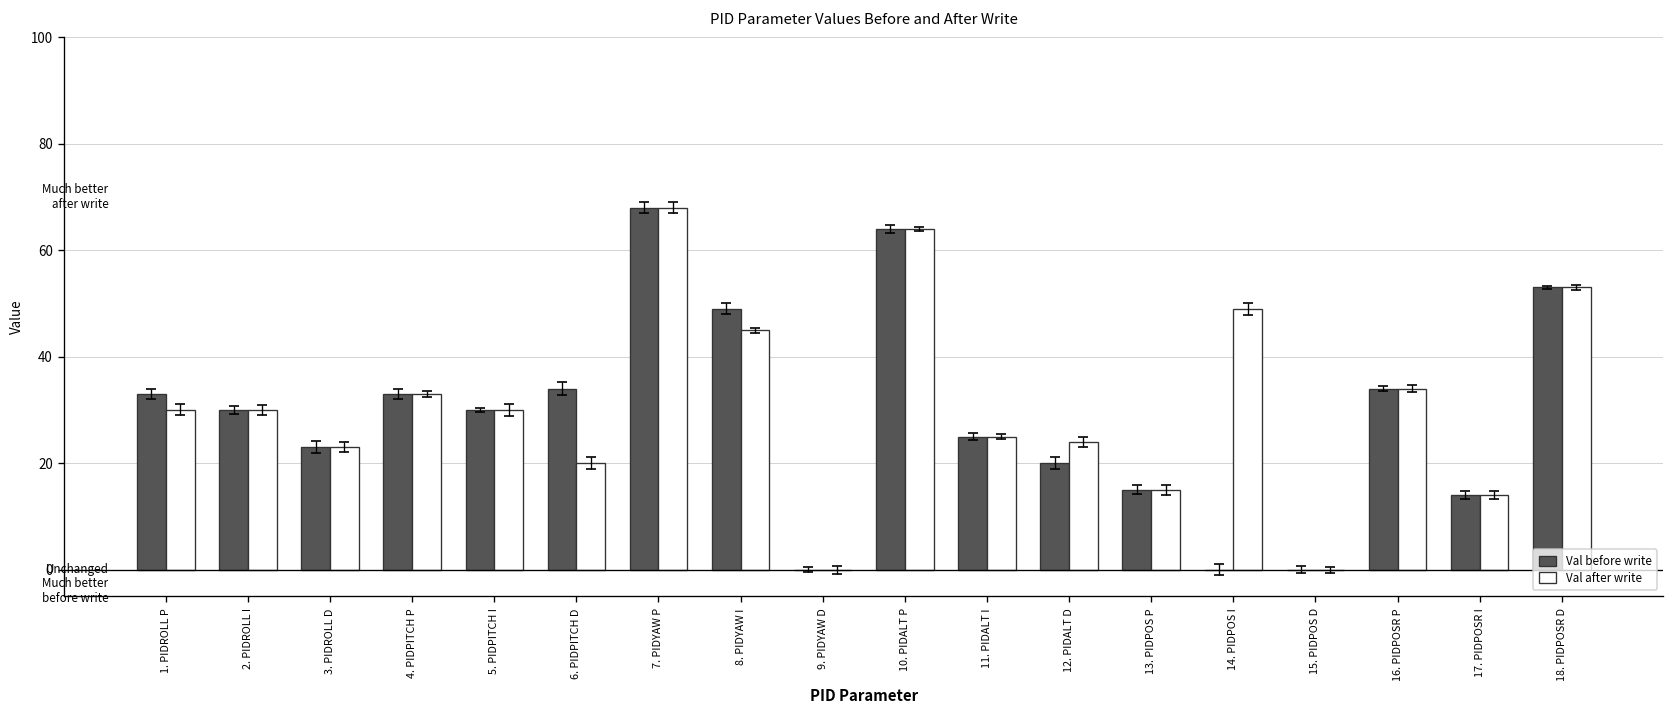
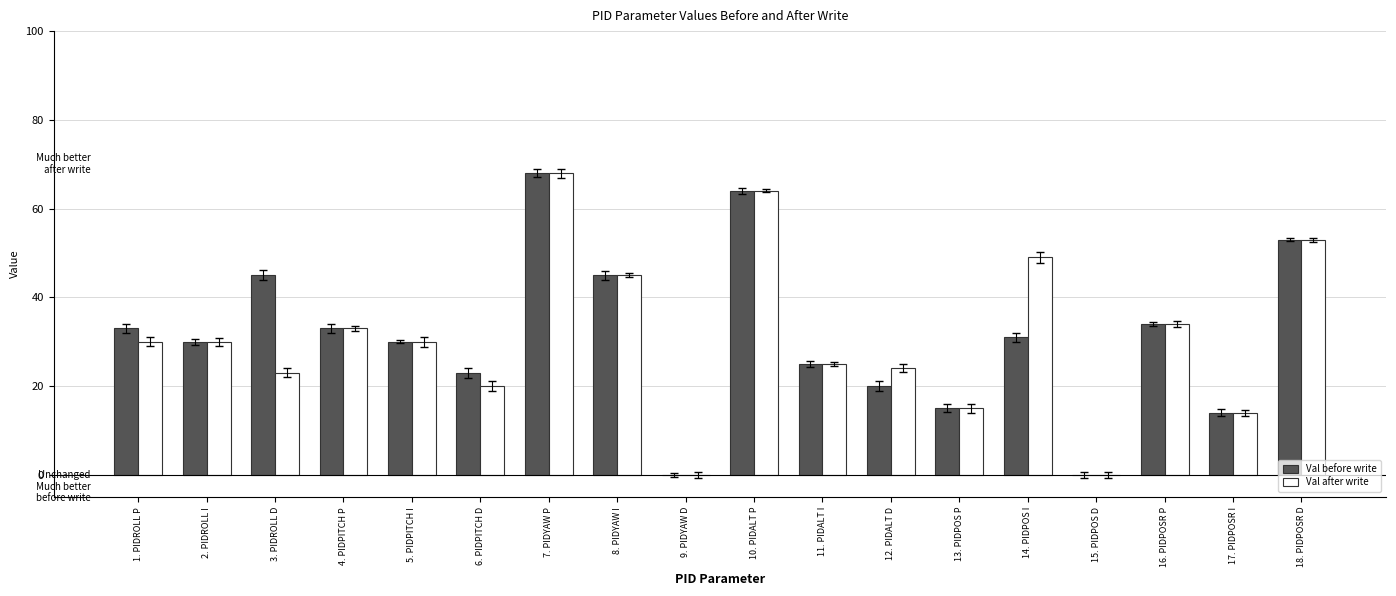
  {
    "Val before write": {
      "1. PIDROLL P": 33,
      "2. PIDROLL I": 30,
-     "3. PIDROLL D": 23,
+     "3. PIDROLL D": 45,
      "4. PIDPITCH P": 33,
      "5. PIDPITCH I": 30,
-     "6. PIDPITCH D": 34,
+     "6. PIDPITCH D": 23,
      "7. PIDYAW P": 68,
-     "8. PIDYAW I": 49,
+     "8. PIDYAW I": 45,
      "9. PIDYAW D": 0,
      "10. PIDALT P": 64,
      "11. PIDALT I": 25,
      "12. PIDALT D": 20,
      "13. PIDPOS P": 15,
-     "14. PIDPOS I": 0,
+     "14. PIDPOS I": 31,
      "15. PIDPOS D": 0,
      "16. PIDPOSR P": 34,
      "17. PIDPOSR I": 14,
      "18. PIDPOSR D": 53
    },
    "Val after write": {
      "1. PIDROLL P": 30,
      "2. PIDROLL I": 30,
      "3. PIDROLL D": 23,
      "4. PIDPITCH P": 33,
      "5. PIDPITCH I": 30,
      "6. PIDPITCH D": 20,
      "7. PIDYAW P": 68,
      "8. PIDYAW I": 45,
      "9. PIDYAW D": 0,
      "10. PIDALT P": 64,
      "11. PIDALT I": 25,
      "12. PIDALT D": 24,
      "13. PIDPOS P": 15,
      "14. PIDPOS I": 49,
      "15. PIDPOS D": 0,
      "16. PIDPOSR P": 34,
      "17. PIDPOSR I": 14,
      "18. PIDPOSR D": 53
    }
  }
